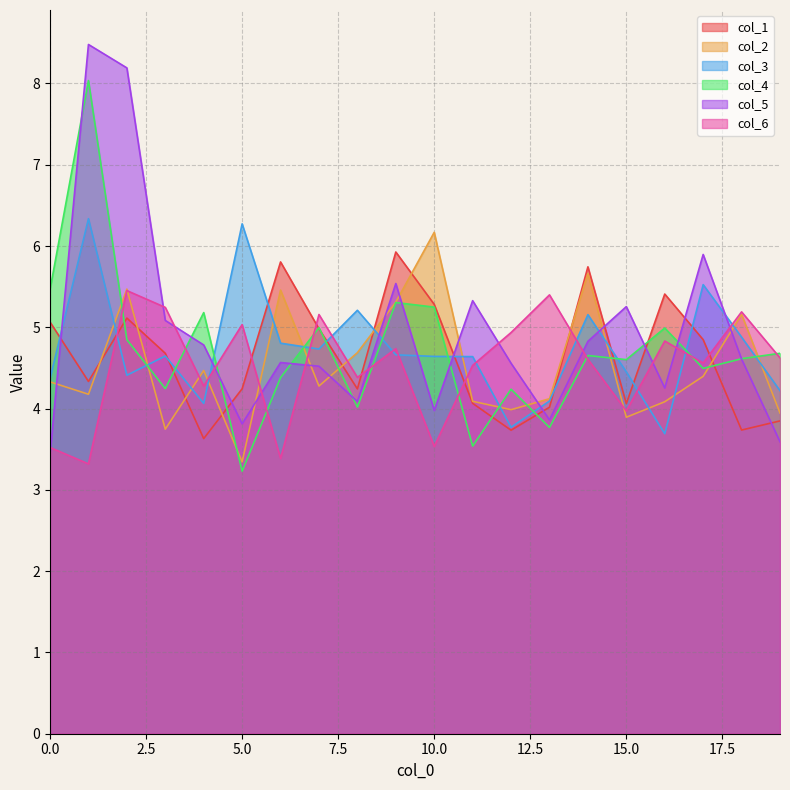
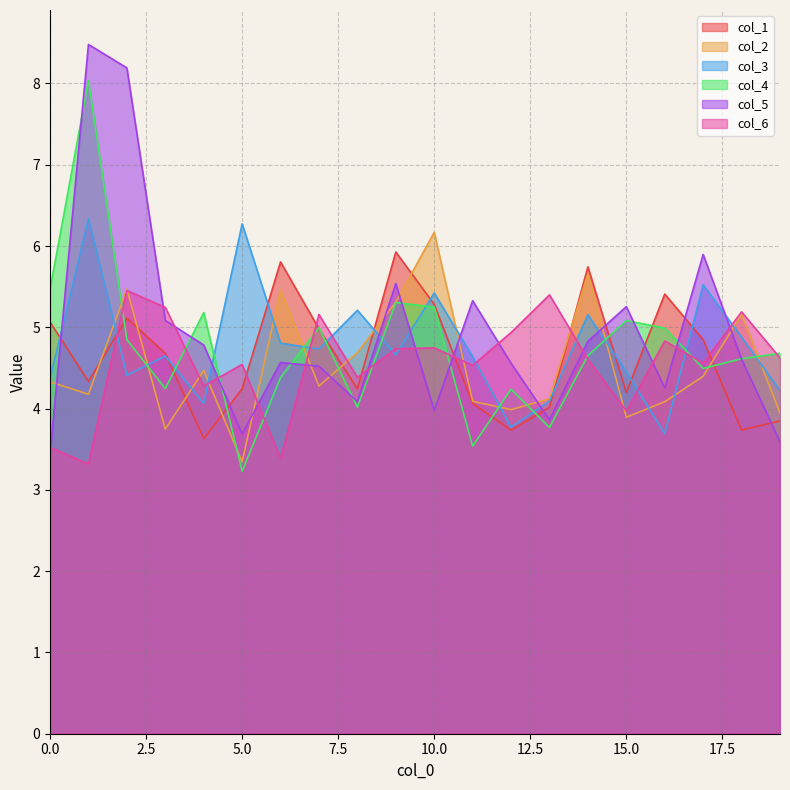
  {
    "col_1": {
      "0.0": 5.1,
      "5.0": 4.2,
      "10.0": 5.3,
-     "15.0": 4.1
+     "15.0": 4.2
    },
    "col_2": {
      "0.0": 4.3,
      "5.0": 3.3,
      "10.0": 6.2,
      "15.0": 3.9
    },
    "col_3": {
      "0.0": 4.4,
      "5.0": 6.3,
-     "10.0": 4.6,
+     "10.0": 5.4,
      "15.0": 4.5
    },
    "col_4": {
      "0.0": 5.5,
      "5.0": 3.2,
      "10.0": 5.2,
-     "15.0": 4.6
+     "15.0": 5.1
    },
    "col_5": {
      "0.0": 3.4,
-     "5.0": 3.8,
+     "5.0": 3.7,
      "10.0": 4.0,
      "15.0": 5.3
    },
    "col_6": {
      "0.0": 3.5,
-     "5.0": 5.0,
-     "10.0": 3.5,
+     "5.0": 4.5,
+     "10.0": 4.7,
      "15.0": 4.0
    }
  }
